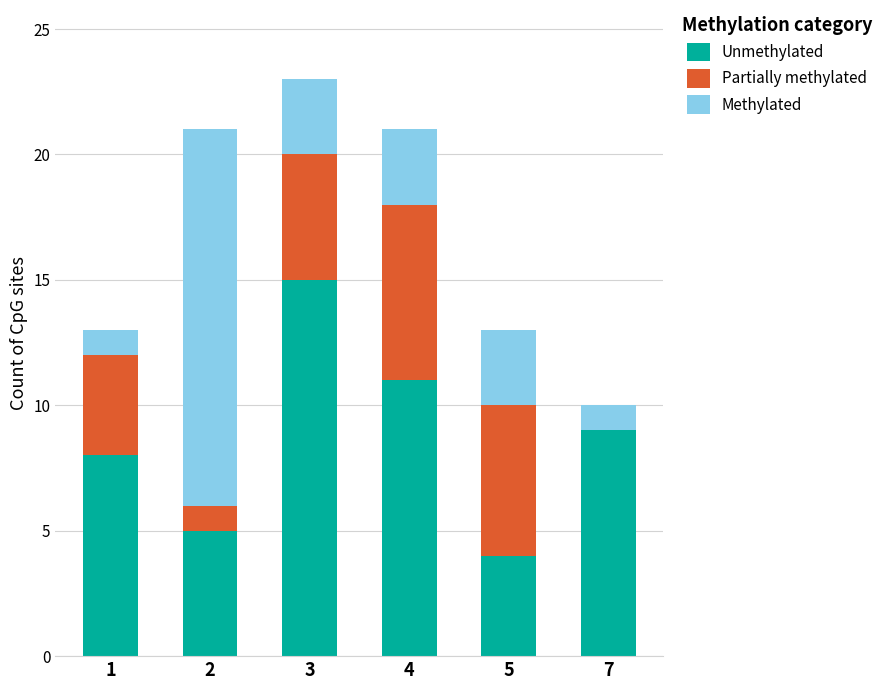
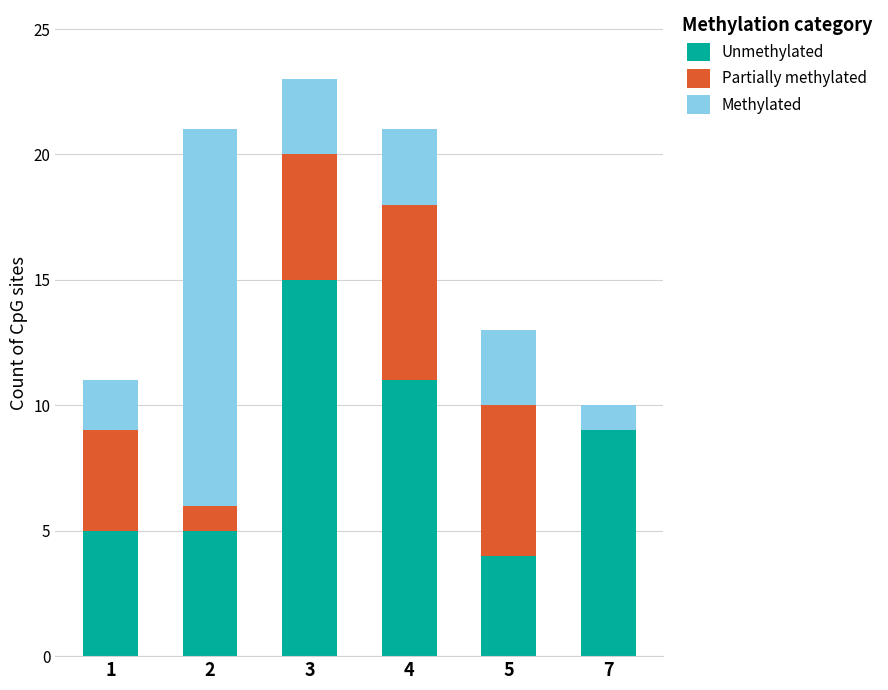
  {
    "Unmethylated": {
-     "1": 8,
+     "1": 5,
      "2": 5,
      "3": 15,
      "4": 11,
      "5": 4,
      "7": 9
    },
    "Partially methylated": {
      "1": 4,
      "2": 1,
      "3": 5,
      "4": 7,
      "5": 6,
      "7": 0
    },
    "Methylated": {
-     "1": 1,
+     "1": 2,
      "2": 15,
      "3": 3,
      "4": 3,
      "5": 3,
      "7": 1
    }
  }
